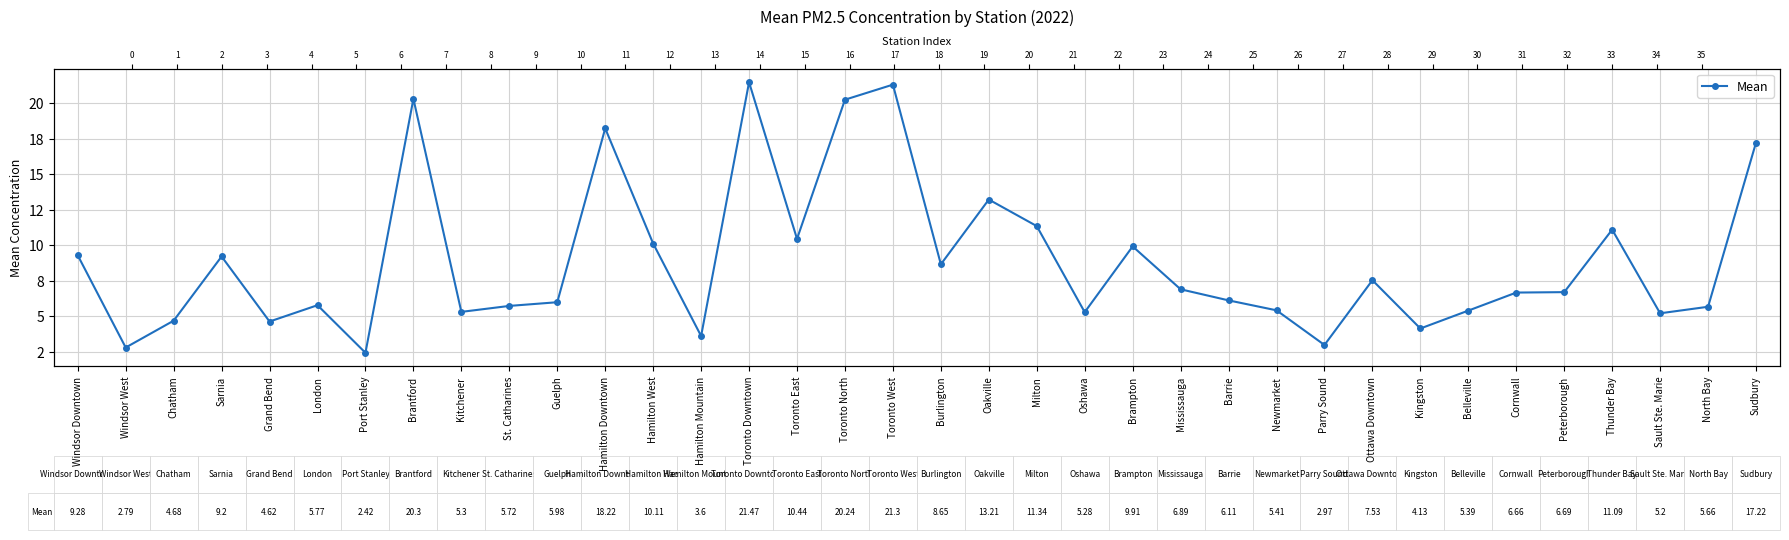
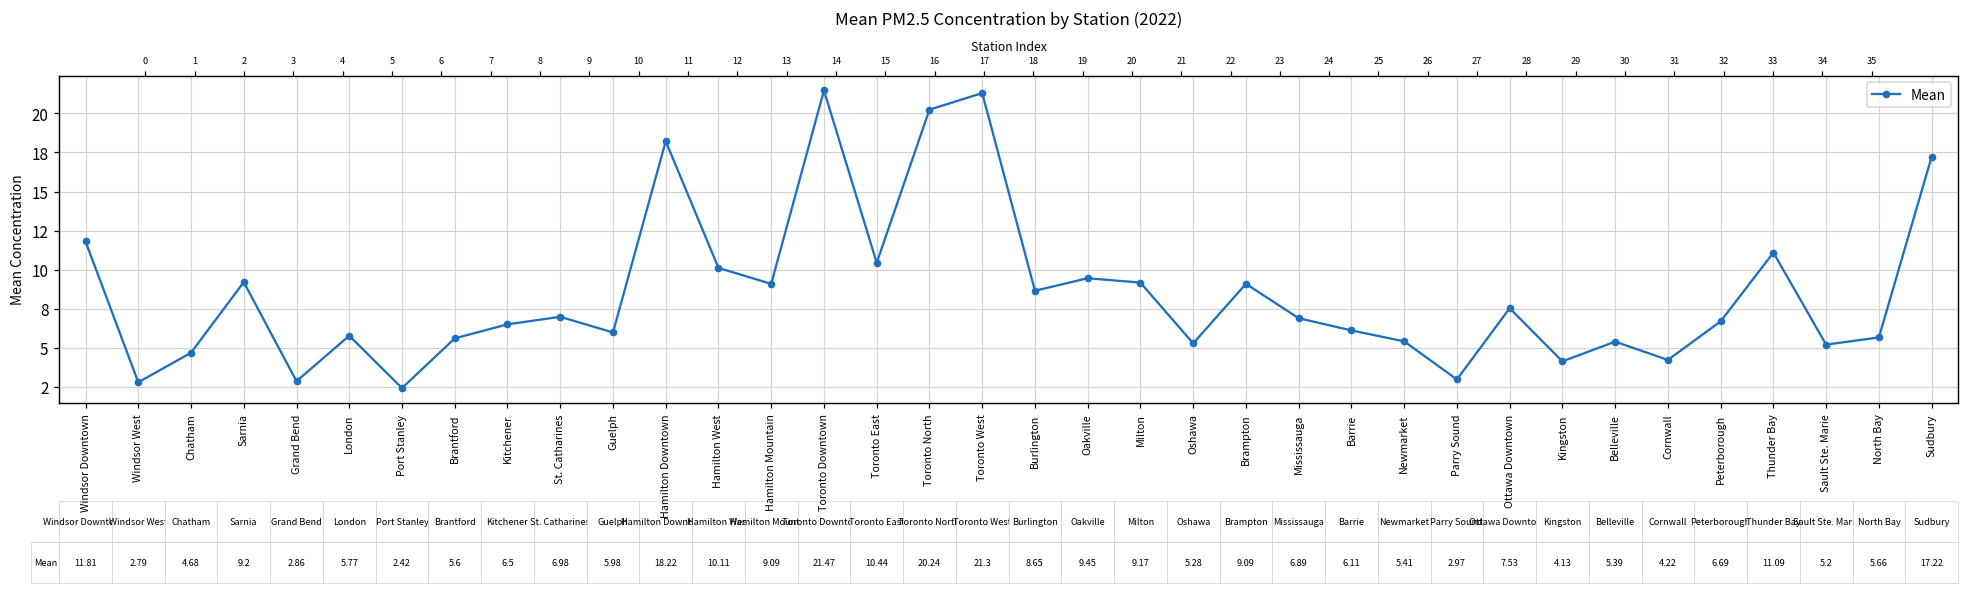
  {
-   "Windsor Downtown": 9.28,
-   "Grand Bend": 4.62,
-   "Brantford": 20.3,
-   "Kitchener": 5.3,
-   "St. Catharines": 5.72,
-   "Hamilton Mountain": 3.6,
-   "Oakville": 13.21,
-   "Milton": 11.34,
-   "Brampton": 9.91,
-   "Cornwall": 6.66
+   "Windsor Downtown": 11.81,
+   "Grand Bend": 2.86,
+   "Brantford": 5.6,
+   "Kitchener": 6.5,
+   "St. Catharines": 6.98,
+   "Hamilton Mountain": 9.09,
+   "Oakville": 9.45,
+   "Milton": 9.17,
+   "Brampton": 9.09,
+   "Cornwall": 4.22
  }
